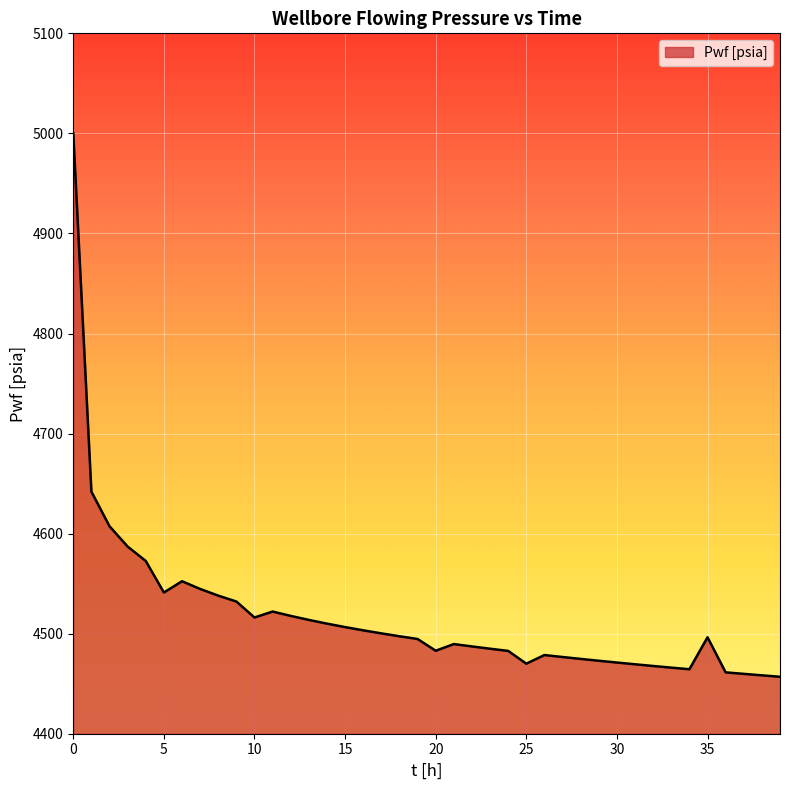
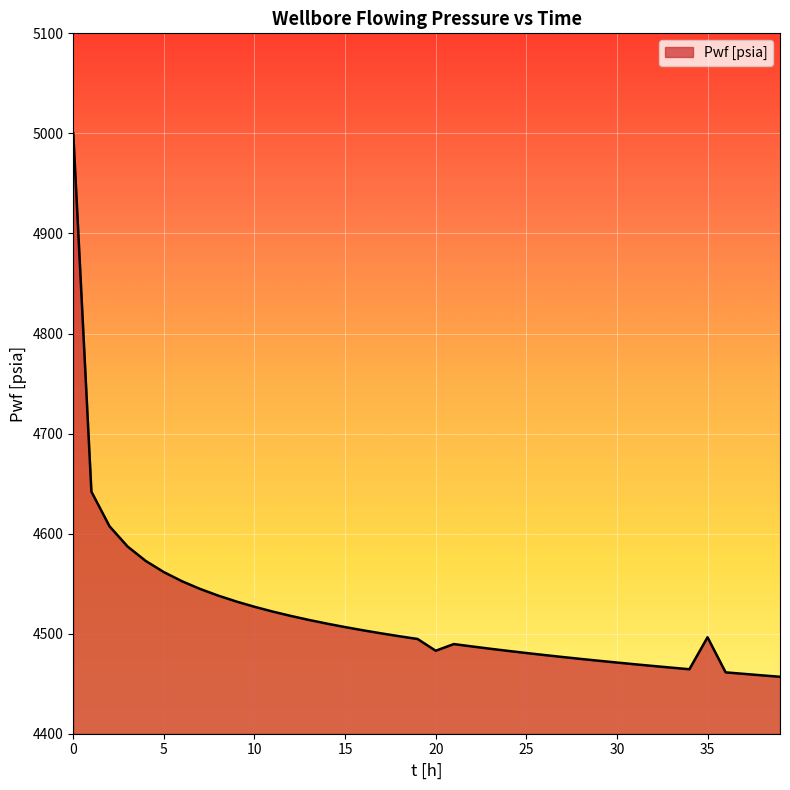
  {
    "0": 5000,
-   "5": 4541,
-   "10": 4516,
+   "5": 4562,
+   "10": 4527,
    "15": 4507,
    "20": 4483,
-   "25": 4470,
+   "25": 4481,
    "30": 4471,
    "35": 4496
  }
